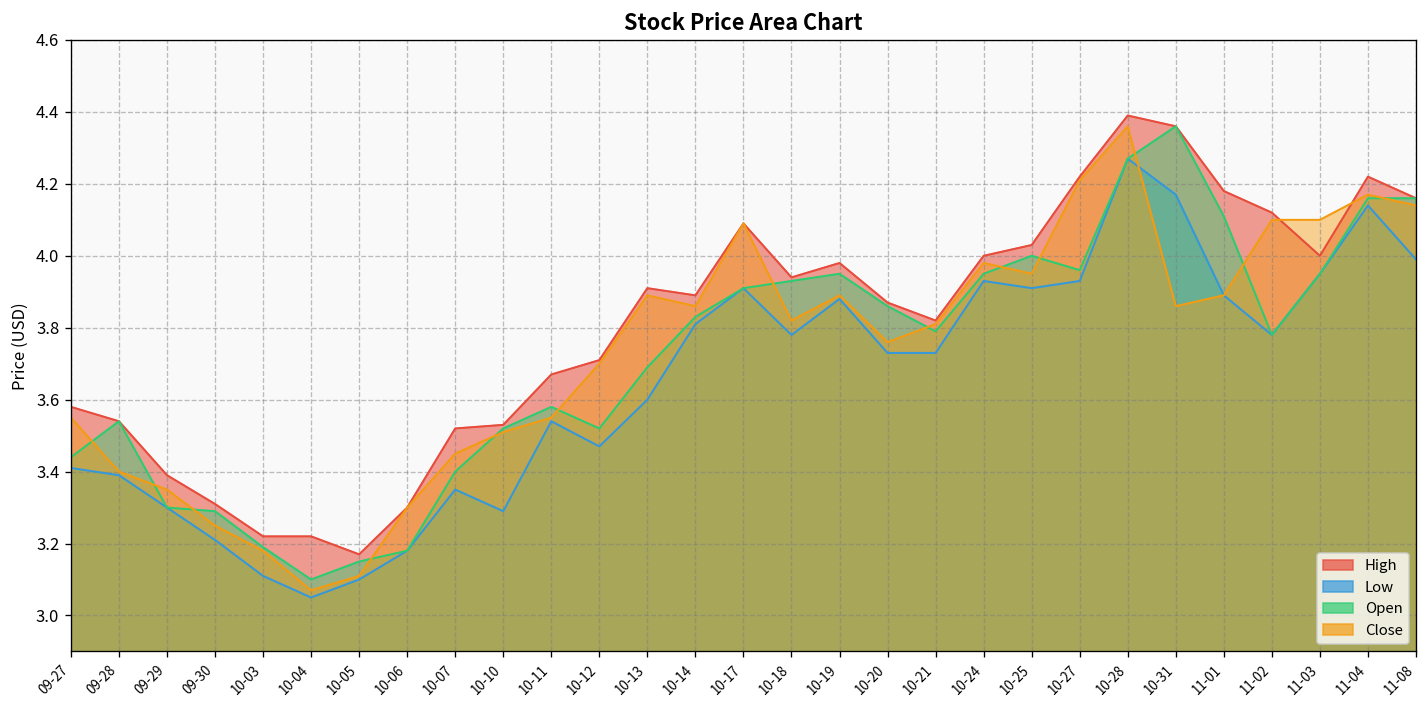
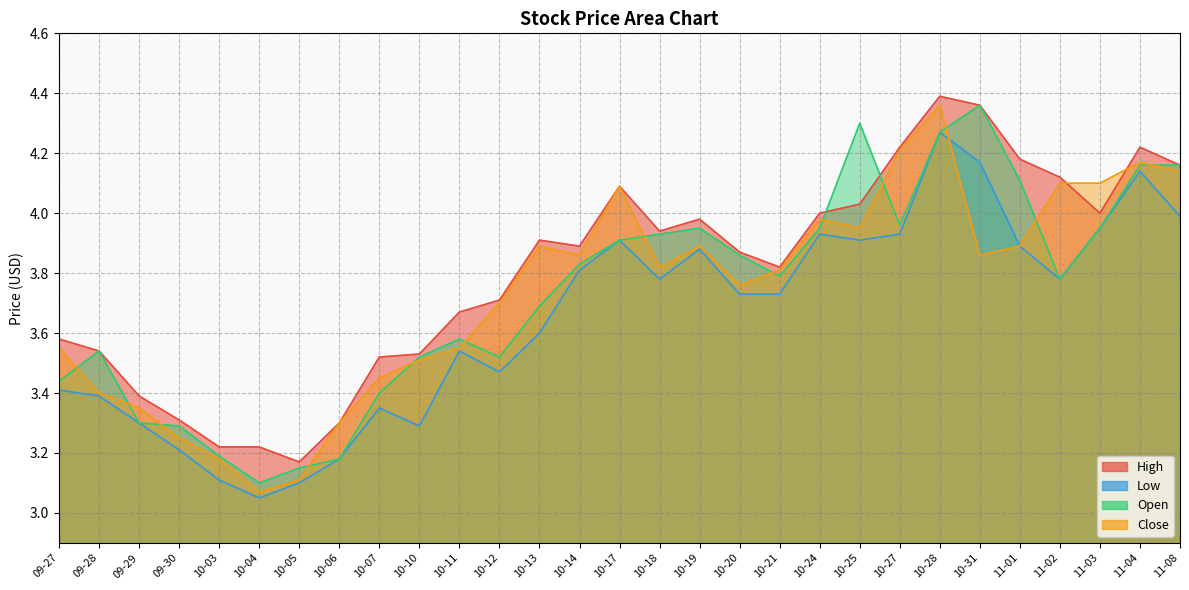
  {
    "High": {
      "09-27": 3.58,
      "09-29": 3.39,
      "09-30": 3.31,
      "10-03": 3.22,
      "10-04": 3.22,
      "10-05": 3.17,
      "10-07": 3.52,
      "10-10": 3.53,
      "10-11": 3.67,
      "10-12": 3.71,
      "10-13": 3.91,
      "10-14": 3.89,
      "10-18": 3.94,
      "10-19": 3.98,
      "10-20": 3.87,
      "10-21": 3.82,
      "10-24": 4.0,
      "10-25": 4.03,
      "10-27": 4.22,
      "10-28": 4.39,
      "11-01": 4.18,
      "11-02": 4.12,
      "11-03": 4.0,
      "11-04": 4.22
    },
    "Low": {
      "09-27": 3.41,
      "09-28": 3.39,
      "09-30": 3.21,
      "10-03": 3.11,
      "10-04": 3.05,
      "10-05": 3.1,
      "10-07": 3.35,
      "10-10": 3.29,
      "10-11": 3.54,
      "10-12": 3.47,
      "10-13": 3.6,
      "10-14": 3.81,
      "10-18": 3.78,
      "10-19": 3.88,
      "10-20": 3.73,
      "10-21": 3.73,
      "10-24": 3.93,
      "10-25": 3.91,
      "10-27": 3.93,
      "10-31": 4.17,
      "11-04": 4.14,
      "11-08": 3.99
    },
    "Open": {
      "09-27": 3.44,
      "09-30": 3.29,
      "10-03": 3.19,
      "10-04": 3.1,
      "10-05": 3.15,
      "10-07": 3.4,
      "10-10": 3.52,
      "10-11": 3.58,
      "10-12": 3.52,
      "10-13": 3.69,
      "10-14": 3.83,
      "10-18": 3.93,
      "10-19": 3.95,
      "10-20": 3.86,
      "10-21": 3.79,
      "10-24": 3.95,
-     "10-25": 4.0,
+     "10-25": 4.3,
      "10-27": 3.96,
      "11-01": 4.11,
      "11-04": 4.16
    },
    "Close": {
      "09-27": 3.55,
      "09-28": 3.4,
      "09-29": 3.35,
      "09-30": 3.25,
      "10-03": 3.18,
      "10-04": 3.07,
      "10-05": 3.11,
      "10-07": 3.45,
      "10-10": 3.51,
      "10-11": 3.55,
      "10-12": 3.7,
      "10-13": 3.89,
      "10-14": 3.86,
      "10-18": 3.82,
      "10-19": 3.89,
      "10-20": 3.76,
      "10-21": 3.81,
      "10-24": 3.98,
      "10-25": 3.95,
      "10-27": 4.21,
      "10-28": 4.36,
      "10-31": 3.86,
      "11-02": 4.1,
      "11-03": 4.1,
      "11-04": 4.17,
      "11-08": 4.14
    }
  }
